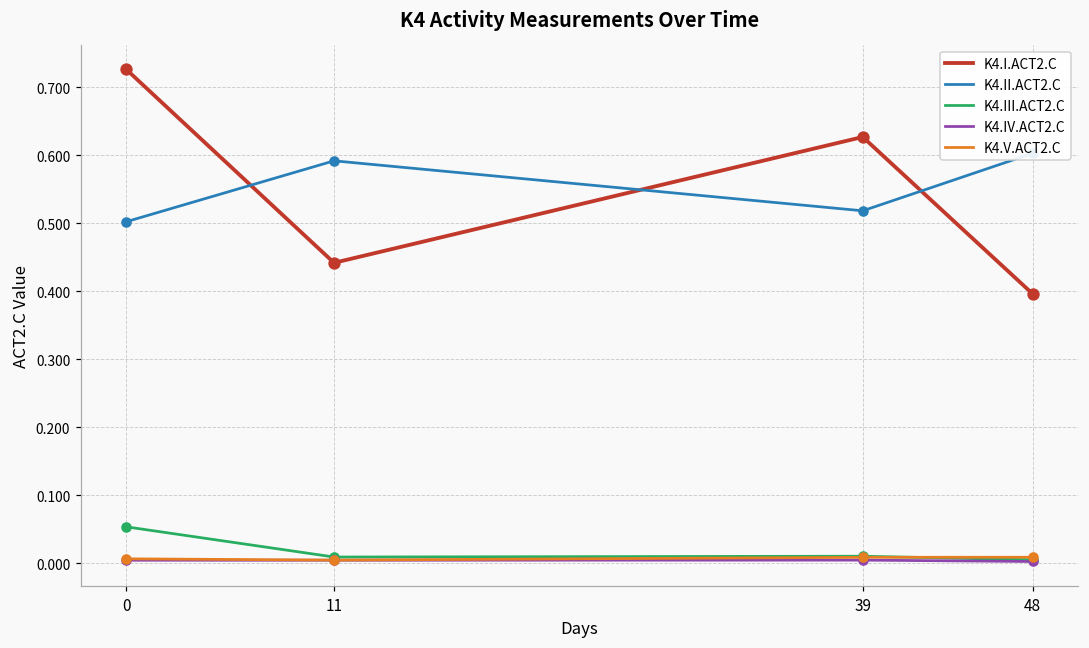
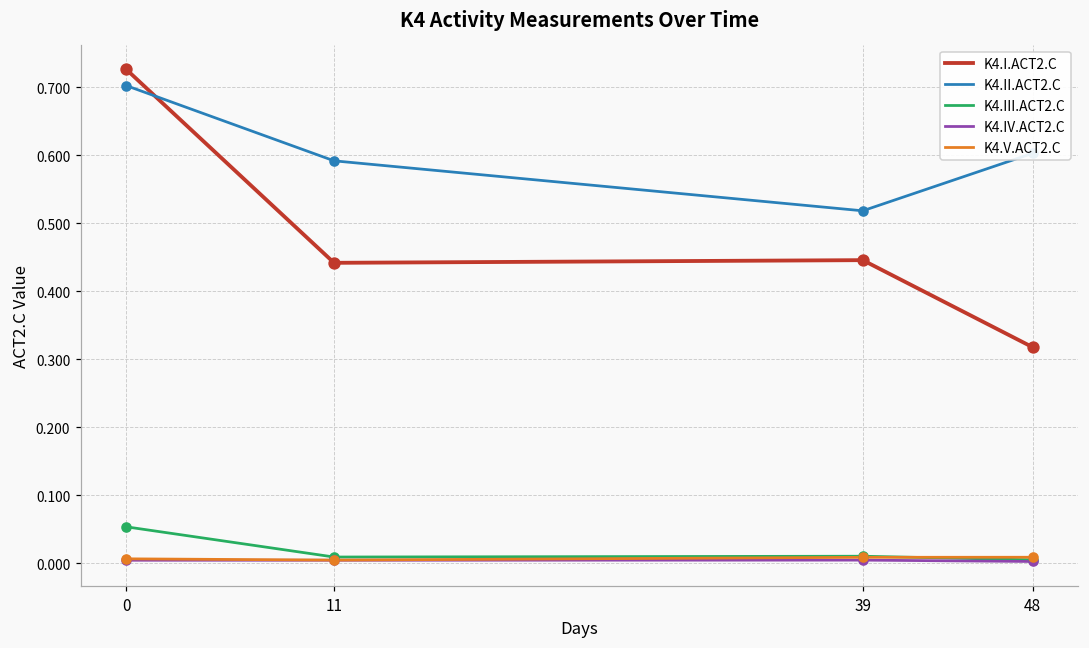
  {
    "K4.I.ACT2.C": {
      "0": 0.73,
      "11": 0.44,
-     "39": 0.63,
-     "48": 0.40
+     "39": 0.45,
+     "48": 0.32
    },
    "K4.II.ACT2.C": {
-     "0": 0.50,
+     "0": 0.70,
      "11": 0.59,
      "39": 0.52
    },
    "K4.III.ACT2.C": {
      "0": 0.05,
      "11": 0.01
    }
  }
